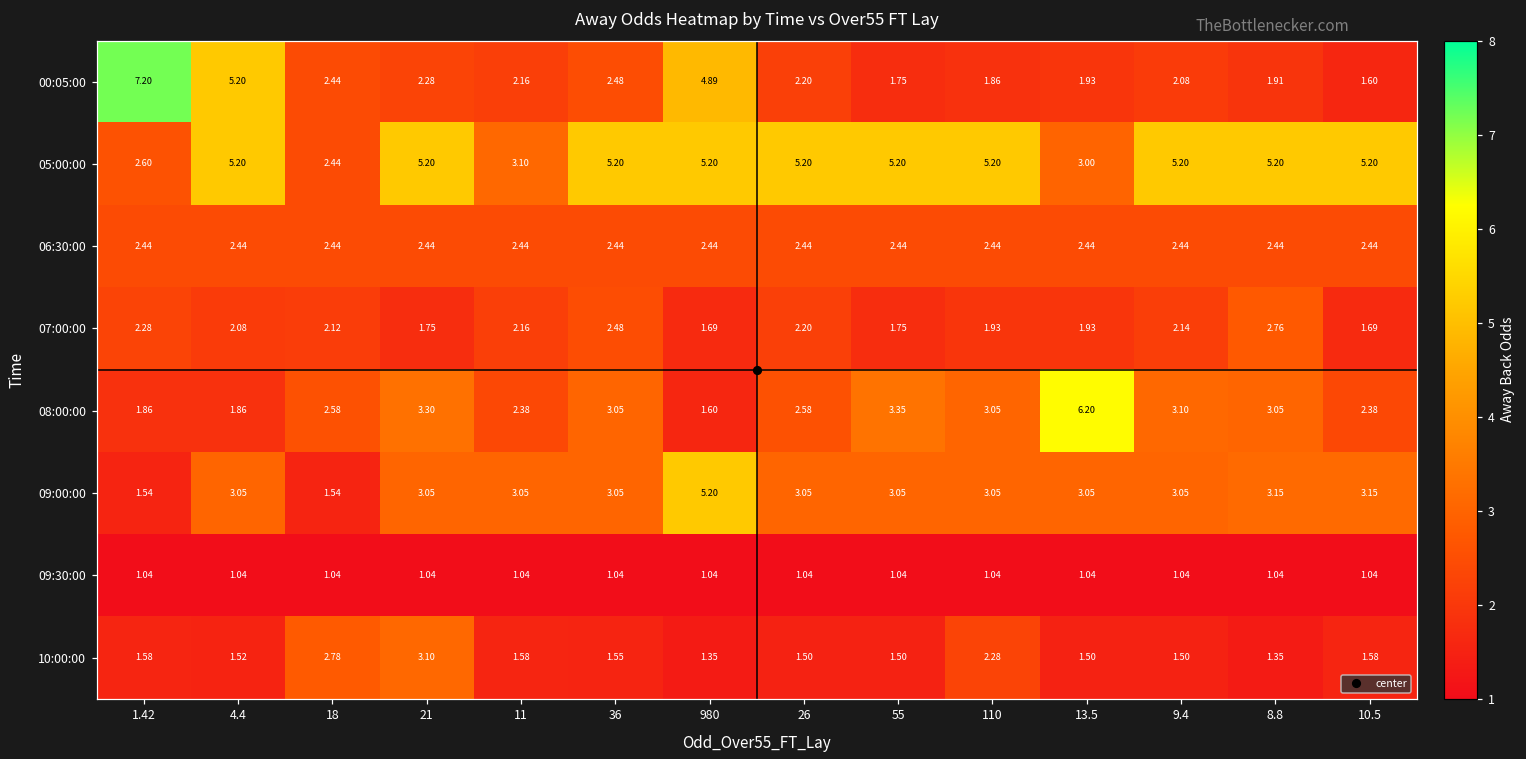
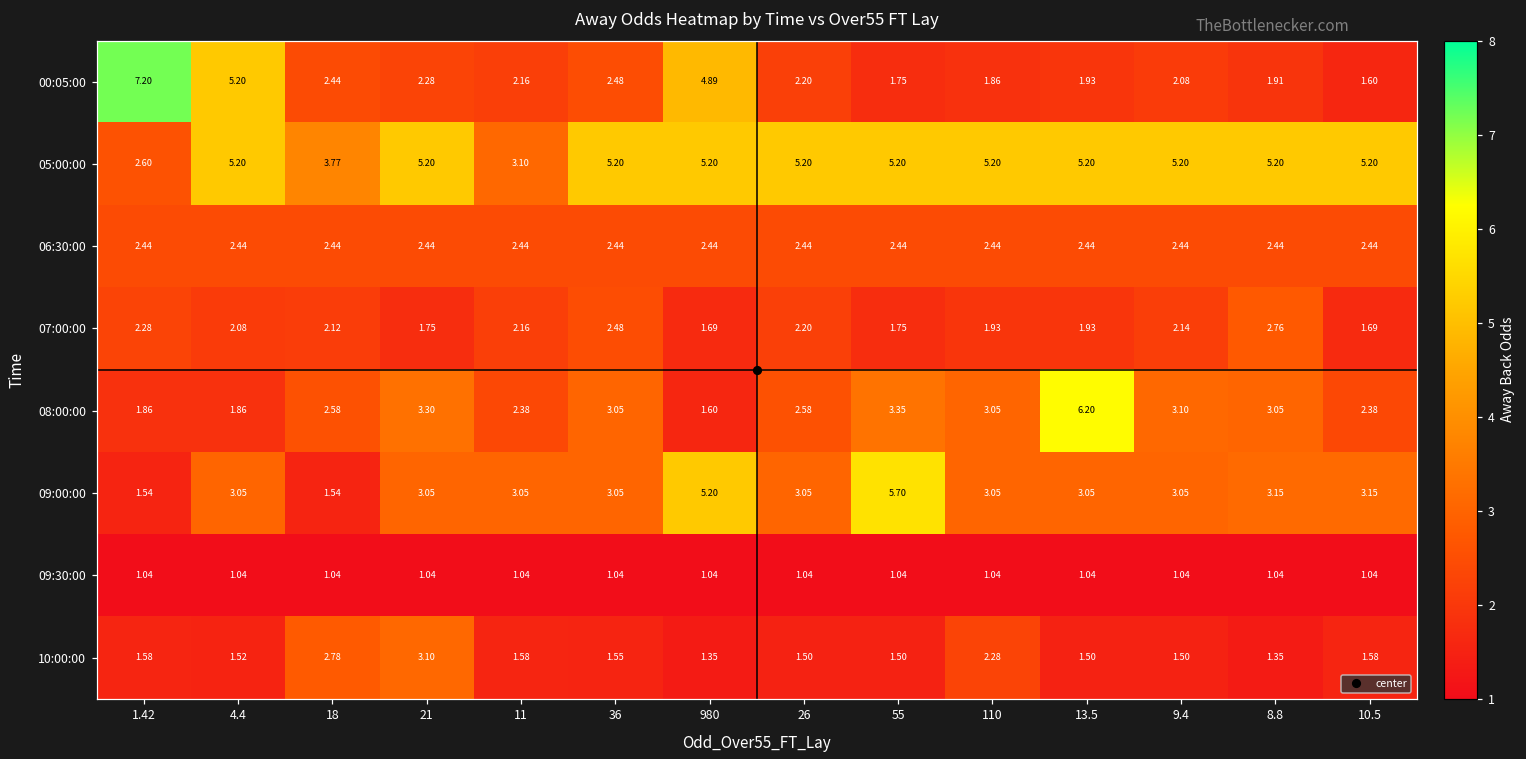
  {
    "00:05:00": {
      "1.42": 7.20,
      "4.4": 5.20,
      "18": 2.44,
      "21": 2.28,
      "11": 2.16,
      "36": 2.48,
      "980": 4.89,
      "26": 2.20,
      "55": 1.75,
      "110": 1.86,
      "13.5": 1.93,
      "9.4": 2.08,
      "8.8": 1.91,
      "10.5": 1.60
    },
    "05:00:00": {
      "1.42": 2.60,
      "4.4": 5.20,
-     "18": 2.44,
+     "18": 3.77,
      "21": 5.20,
      "11": 3.10,
      "36": 5.20,
      "980": 5.20,
      "26": 5.20,
      "55": 5.20,
      "110": 5.20,
-     "13.5": 3.00,
+     "13.5": 5.20,
      "9.4": 5.20,
      "8.8": 5.20,
      "10.5": 5.20
    },
    "06:30:00": {
      "1.42": 2.44,
      "4.4": 2.44,
      "18": 2.44,
      "21": 2.44,
      "11": 2.44,
      "36": 2.44,
      "980": 2.44,
      "26": 2.44,
      "55": 2.44,
      "110": 2.44,
      "13.5": 2.44,
      "9.4": 2.44,
      "8.8": 2.44,
      "10.5": 2.44
    },
    "07:00:00": {
      "1.42": 2.28,
      "4.4": 2.08,
      "18": 2.12,
      "21": 1.75,
      "11": 2.16,
      "36": 2.48,
      "980": 1.69,
      "26": 2.20,
      "55": 1.75,
      "110": 1.93,
      "13.5": 1.93,
      "9.4": 2.14,
      "8.8": 2.76,
      "10.5": 1.69
    },
    "08:00:00": {
      "1.42": 1.86,
      "4.4": 1.86,
      "18": 2.58,
      "21": 3.30,
      "11": 2.38,
      "36": 3.05,
      "980": 1.60,
      "26": 2.58,
      "55": 3.35,
      "110": 3.05,
      "13.5": 6.20,
      "9.4": 3.10,
      "8.8": 3.05,
      "10.5": 2.38
    },
    "09:00:00": {
      "1.42": 1.54,
      "4.4": 3.05,
      "18": 1.54,
      "21": 3.05,
      "11": 3.05,
      "36": 3.05,
      "980": 5.20,
      "26": 3.05,
-     "55": 3.05,
+     "55": 5.70,
      "110": 3.05,
      "13.5": 3.05,
      "9.4": 3.05,
      "8.8": 3.15,
      "10.5": 3.15
    },
    "09:30:00": {
      "1.42": 1.04,
      "4.4": 1.04,
      "18": 1.04,
      "21": 1.04,
      "11": 1.04,
      "36": 1.04,
      "980": 1.04,
      "26": 1.04,
      "55": 1.04,
      "110": 1.04,
      "13.5": 1.04,
      "9.4": 1.04,
      "8.8": 1.04,
      "10.5": 1.04
    },
    "10:00:00": {
      "1.42": 1.58,
      "4.4": 1.52,
      "18": 2.78,
      "21": 3.10,
      "11": 1.58,
      "36": 1.55,
      "980": 1.35,
      "26": 1.50,
      "55": 1.50,
      "110": 2.28,
      "13.5": 1.50,
      "9.4": 1.50,
      "8.8": 1.35,
      "10.5": 1.58
    }
  }
